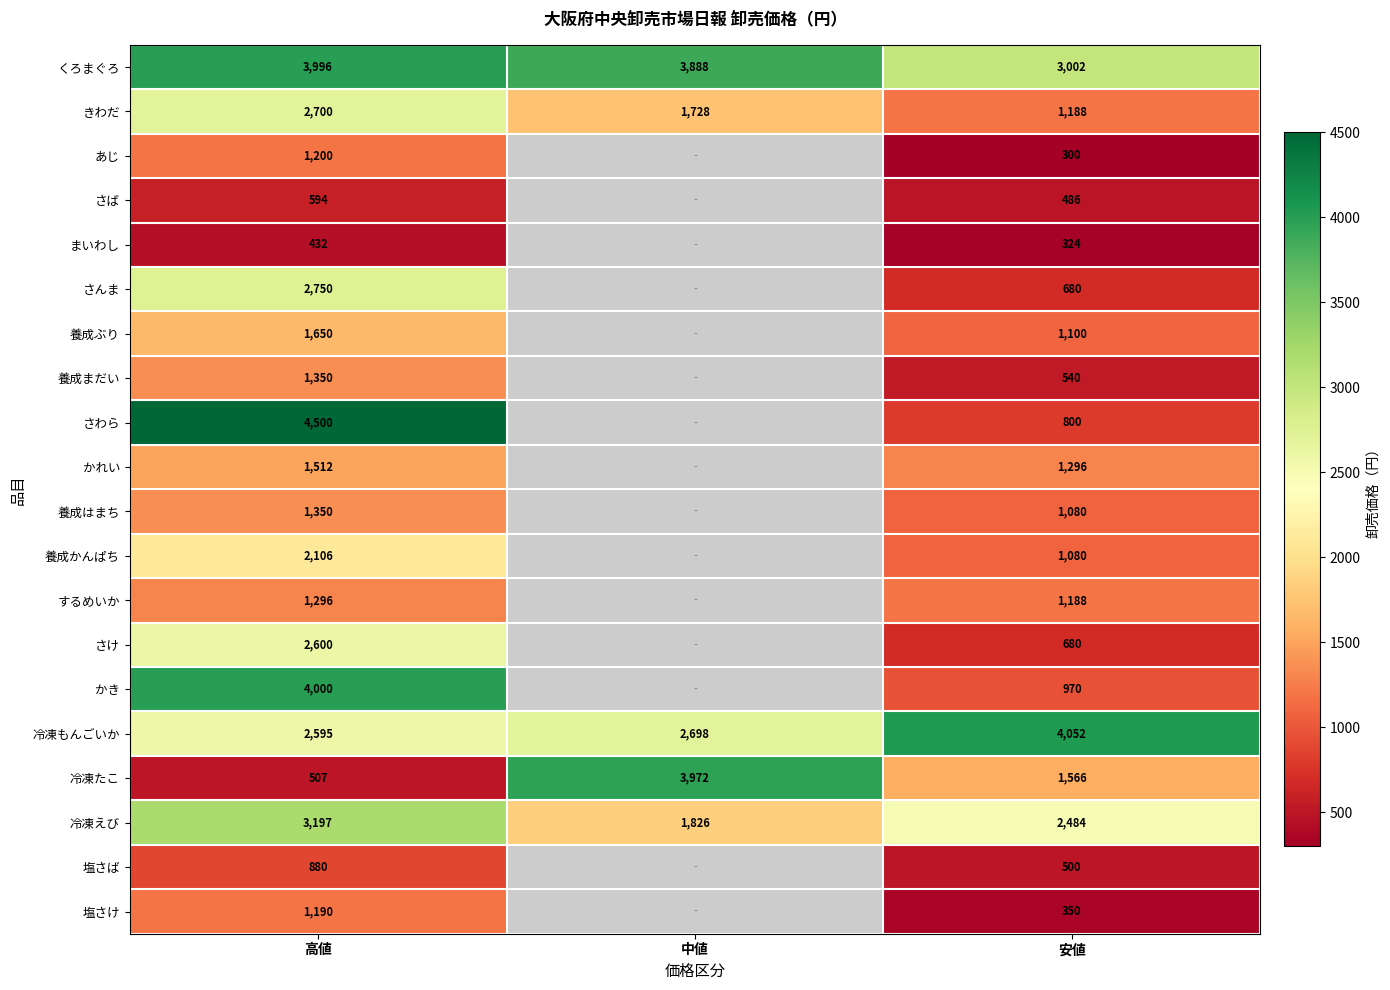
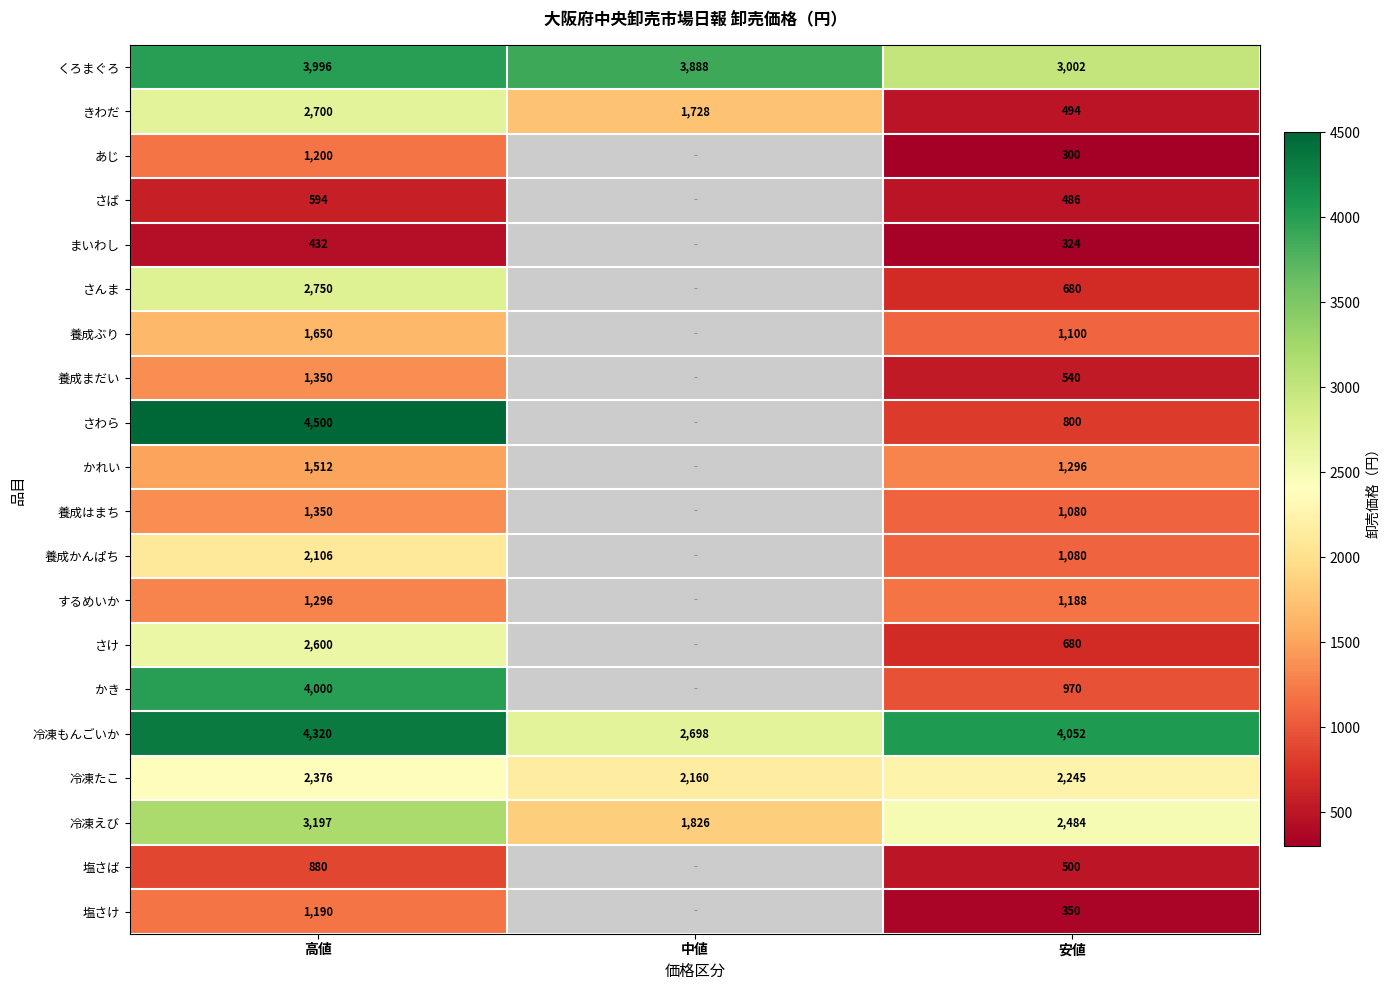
  {
    "くろまぐろ": {
      "高値": "3,996",
      "中値": "3,888",
      "安値": "3,002"
    },
    "きわだ": {
      "高値": "2,700",
      "中値": "1,728",
-     "安値": "1,188"
+     "安値": "494"
    },
    "あじ": {
      "高値": "1,200",
      "安値": "300"
    },
    "さば": {
      "高値": "594",
      "安値": "486"
    },
    "まいわし": {
      "高値": "432",
      "安値": "324"
    },
    "さんま": {
      "高値": "2,750",
      "安値": "680"
    },
    "養成ぶり": {
      "高値": "1,650",
      "安値": "1,100"
    },
    "養成まだい": {
      "高値": "1,350",
      "安値": "540"
    },
    "さわら": {
      "高値": "4,500",
      "安値": "800"
    },
    "かれい": {
      "高値": "1,512",
      "安値": "1,296"
    },
    "養成はまち": {
      "高値": "1,350",
      "安値": "1,080"
    },
    "養成かんぱち": {
      "高値": "2,106",
      "安値": "1,080"
    },
    "するめいか": {
      "高値": "1,296",
      "安値": "1,188"
    },
    "さけ": {
      "高値": "2,600",
      "安値": "680"
    },
    "かき": {
      "高値": "4,000",
      "安値": "970"
    },
    "冷凍もんごいか": {
-     "高値": "2,595",
+     "高値": "4,320",
      "中値": "2,698",
      "安値": "4,052"
    },
    "冷凍たこ": {
-     "高値": "507",
-     "中値": "3,972",
-     "安値": "1,566"
+     "高値": "2,376",
+     "中値": "2,160",
+     "安値": "2,245"
    },
    "冷凍えび": {
      "高値": "3,197",
      "中値": "1,826",
      "安値": "2,484"
    },
    "塩さば": {
      "高値": "880",
      "安値": "500"
    },
    "塩さけ": {
      "高値": "1,190",
      "安値": "350"
    }
  }
